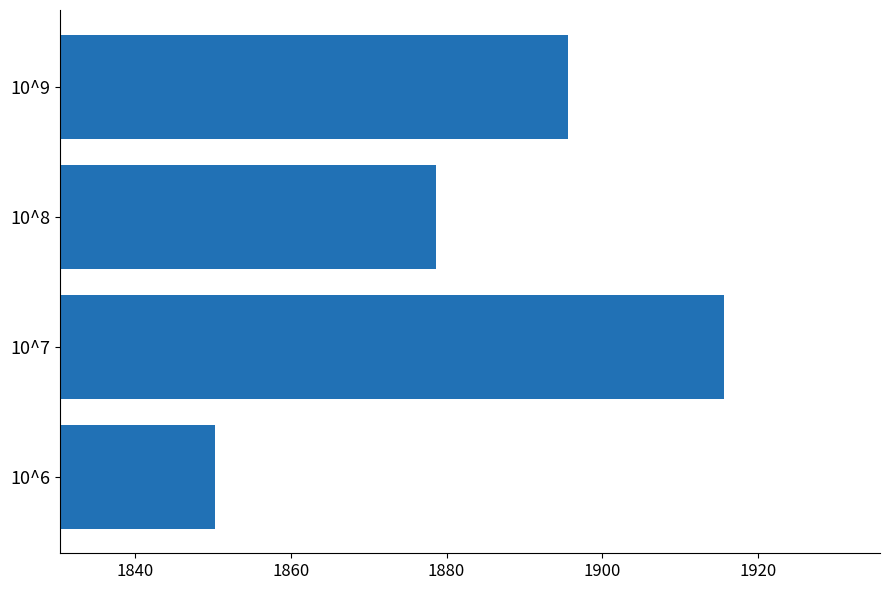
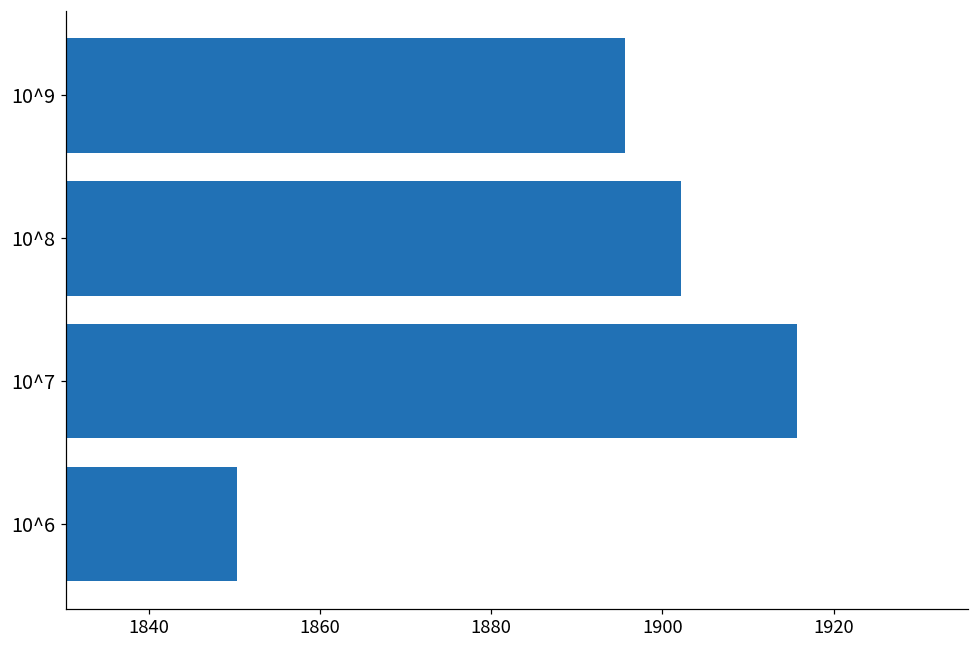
  {
    "10^9": 1896,
-   "10^8": 1879,
+   "10^8": 1902,
    "10^7": 1916,
    "10^6": 1850
  }
